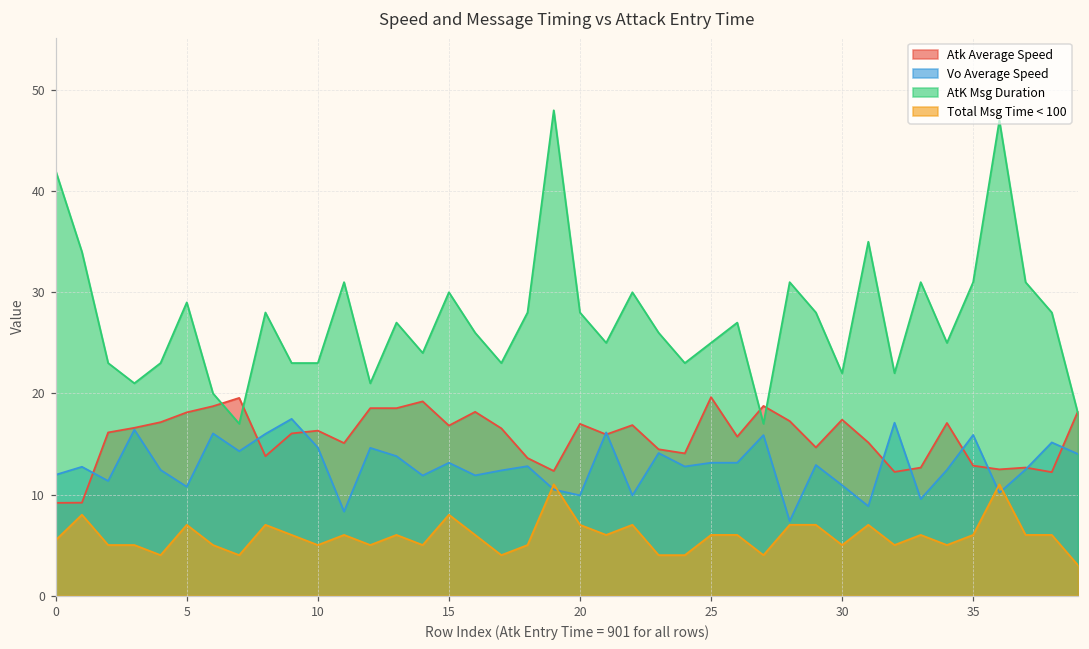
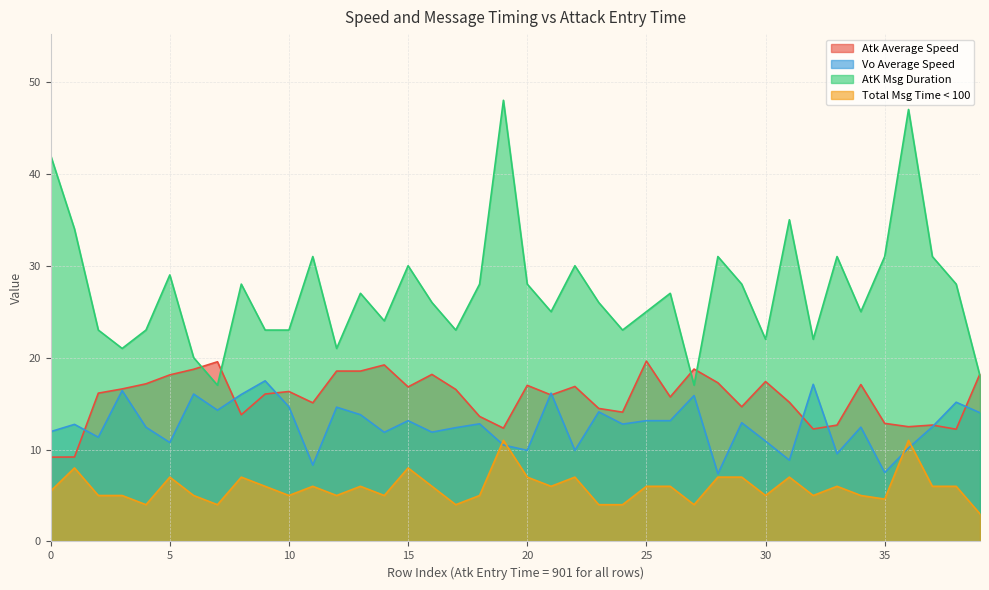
  {
    "Atk Average Speed": {
      "0": 9,
      "5": 18,
      "10": 16,
      "15": 17,
      "20": 17,
      "25": 20,
      "30": 17,
      "35": 13
    },
    "Vo Average Speed": {
      "0": 12,
      "5": 11,
      "10": 15,
      "15": 13,
      "20": 10,
      "25": 13,
      "30": 11,
-     "35": 16
+     "35": 7
    },
    "AtK Msg Duration": {
      "0": 42,
      "5": 29,
      "10": 23,
      "15": 30,
      "20": 28,
      "25": 25,
      "30": 22,
      "35": 31
    },
    "Total Msg Time < 100": {
      "0": 5,
      "5": 7,
      "10": 5,
      "15": 8,
      "20": 7,
      "25": 6,
      "30": 5,
-     "35": 6
+     "35": 5
    }
  }
